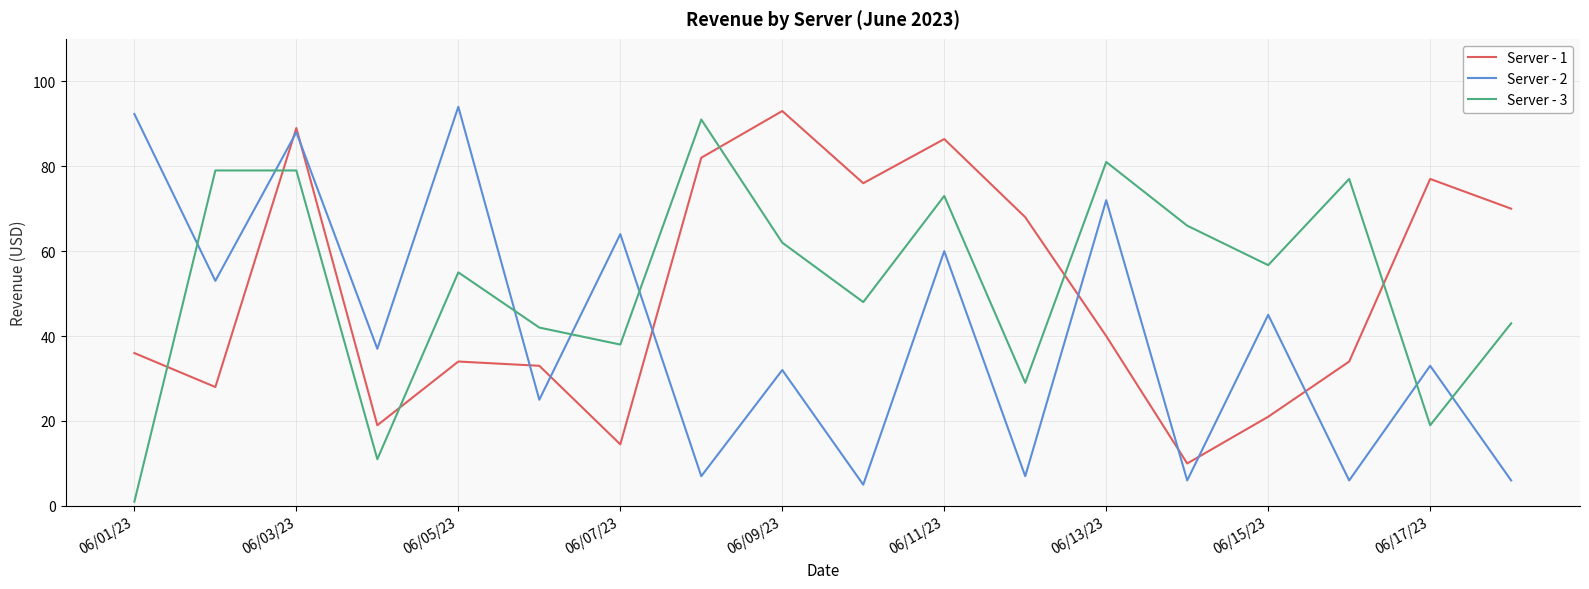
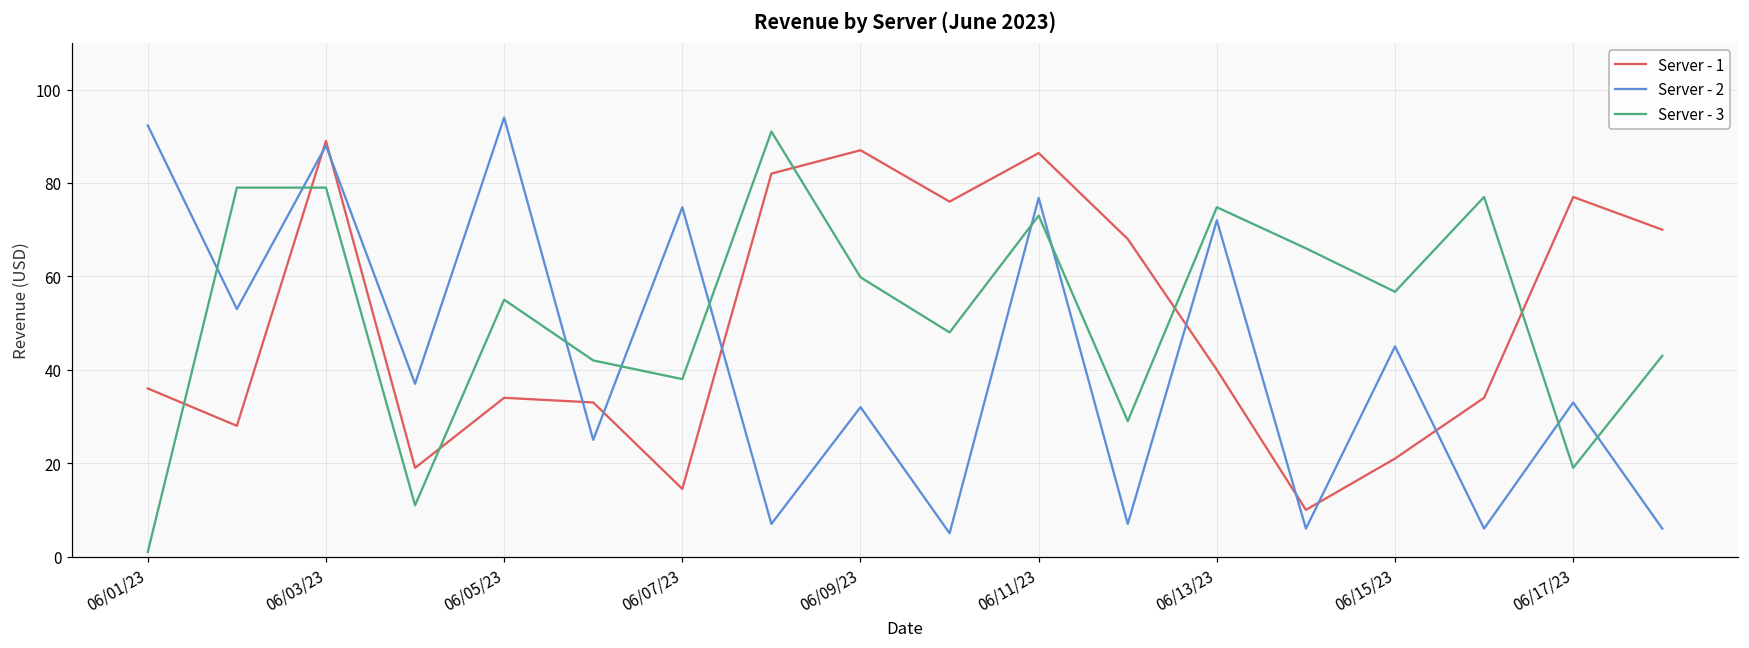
  {
    "Server - 1": {
      "06/01/23": 36,
      "06/03/23": 89,
      "06/05/23": 34,
      "06/07/23": 15,
-     "06/09/23": 93,
+     "06/09/23": 87,
      "06/11/23": 86,
      "06/13/23": 40,
      "06/15/23": 21,
      "06/17/23": 77
    },
    "Server - 2": {
      "06/01/23": 92,
      "06/03/23": 88,
      "06/05/23": 94,
-     "06/07/23": 64,
+     "06/07/23": 75,
      "06/09/23": 32,
-     "06/11/23": 60,
+     "06/11/23": 77,
      "06/13/23": 72,
      "06/15/23": 45,
      "06/17/23": 33
    },
    "Server - 3": {
      "06/01/23": 1,
      "06/03/23": 79,
      "06/05/23": 55,
      "06/07/23": 38,
-     "06/09/23": 62,
+     "06/09/23": 60,
      "06/11/23": 73,
-     "06/13/23": 81,
+     "06/13/23": 75,
      "06/15/23": 57,
      "06/17/23": 19
    }
  }
